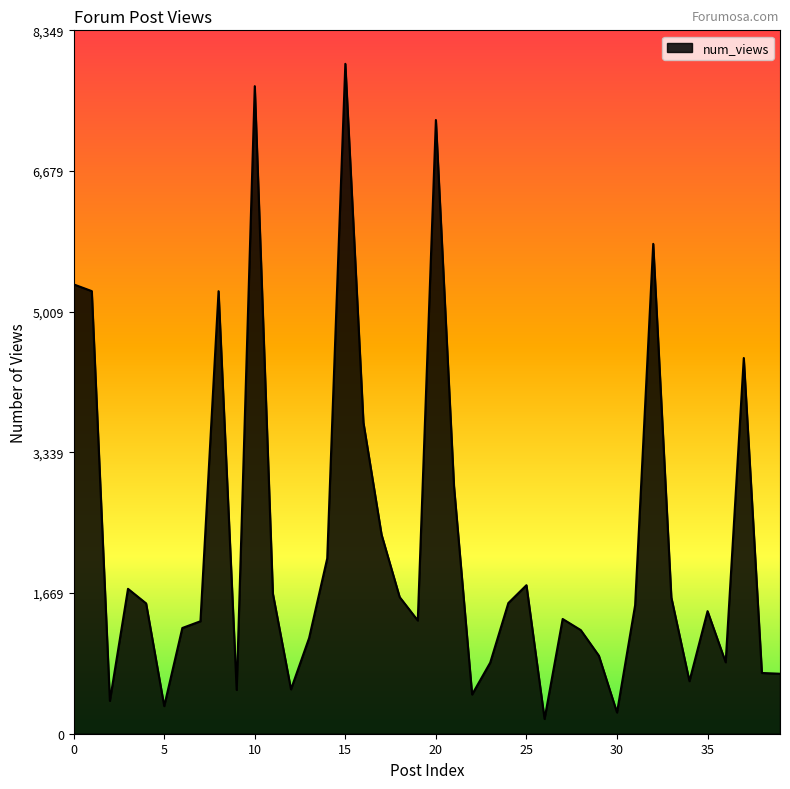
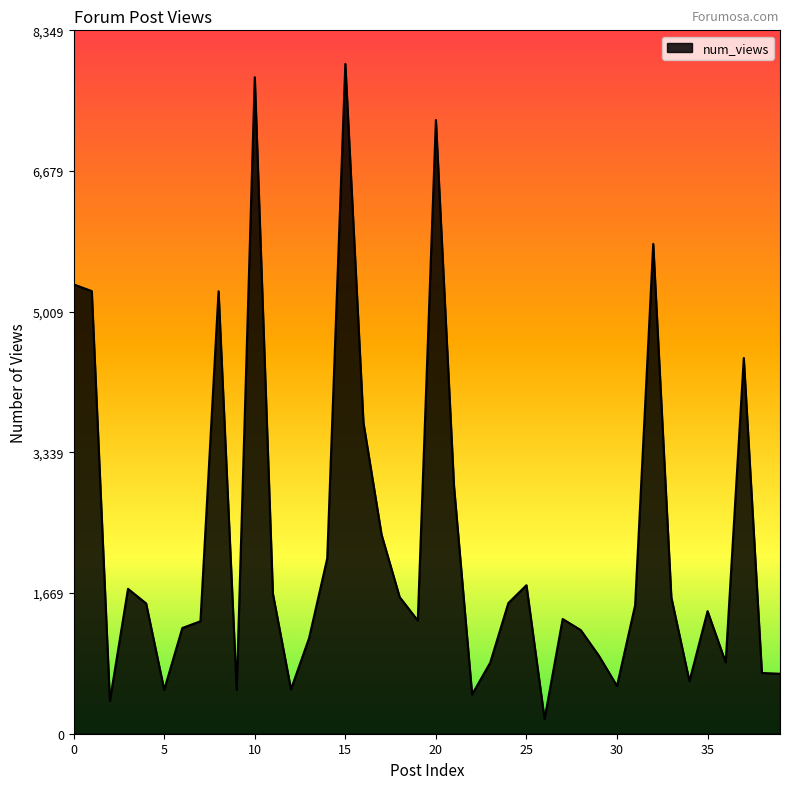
  {
    "0": "5,300",
-   "5": "300",
-   "10": "7,700",
+   "5": "500",
+   "10": "7,800",
    "15": "8,000",
    "20": "7,300",
    "25": "1,800",
-   "30": "300",
+   "30": "600",
    "35": "1,500"
  }
